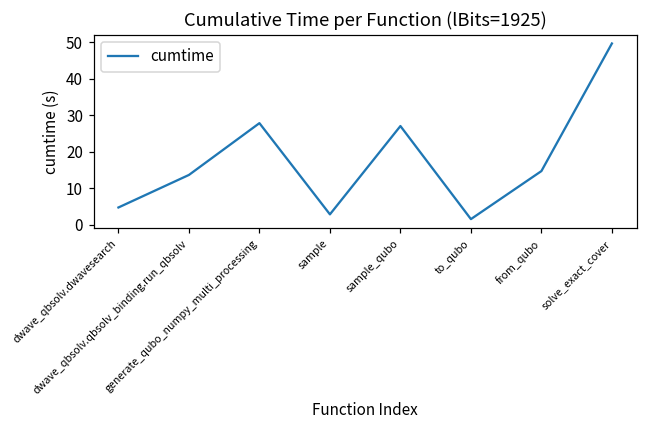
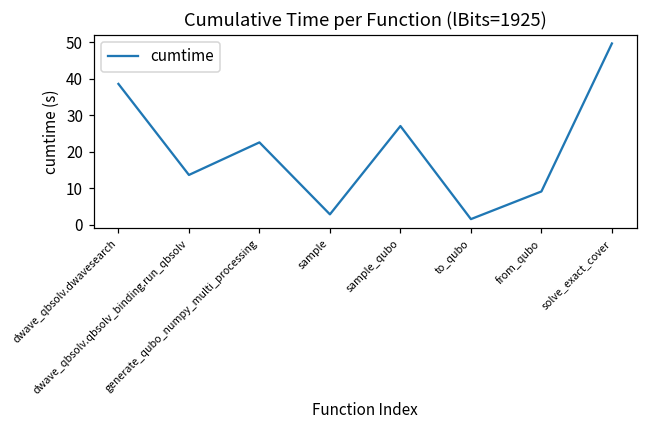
  {
-   "dwave_qbsolv.dwavesearch": 5,
+   "dwave_qbsolv.dwavesearch": 39,
    "dwave_qbsolv.qbsolv_binding.run_qbsolv": 14,
-   "generate_qubo_numpy_multi_processing": 28,
+   "generate_qubo_numpy_multi_processing": 23,
    "sample": 3,
    "sample_qubo": 27,
    "to_qubo": 2,
-   "from_qubo": 15,
+   "from_qubo": 9,
    "solve_exact_cover": 50
  }
